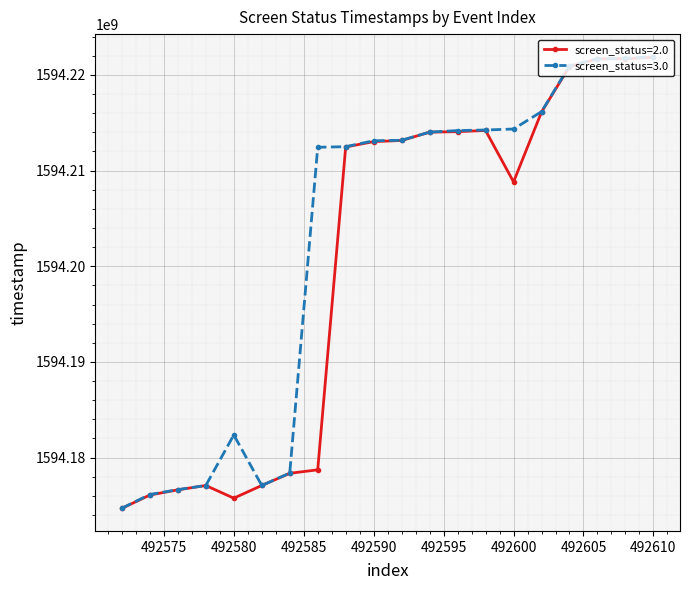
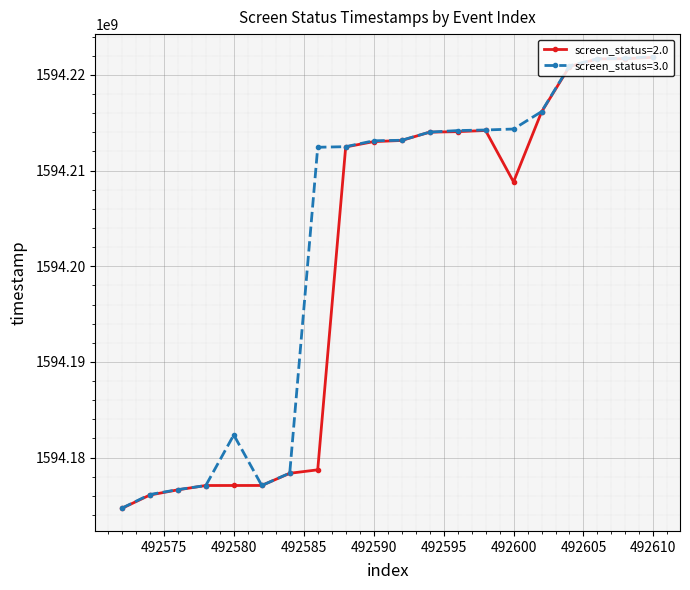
  {
    "screen_status=2.0": {
-     "492580": 1594176000000,
+     "492580": 1594177000000,
      "492600": 1594209000000
    },
    "screen_status=3.0": {
      "492580": 1594182000000,
      "492600": 1594214000000
    }
  }
